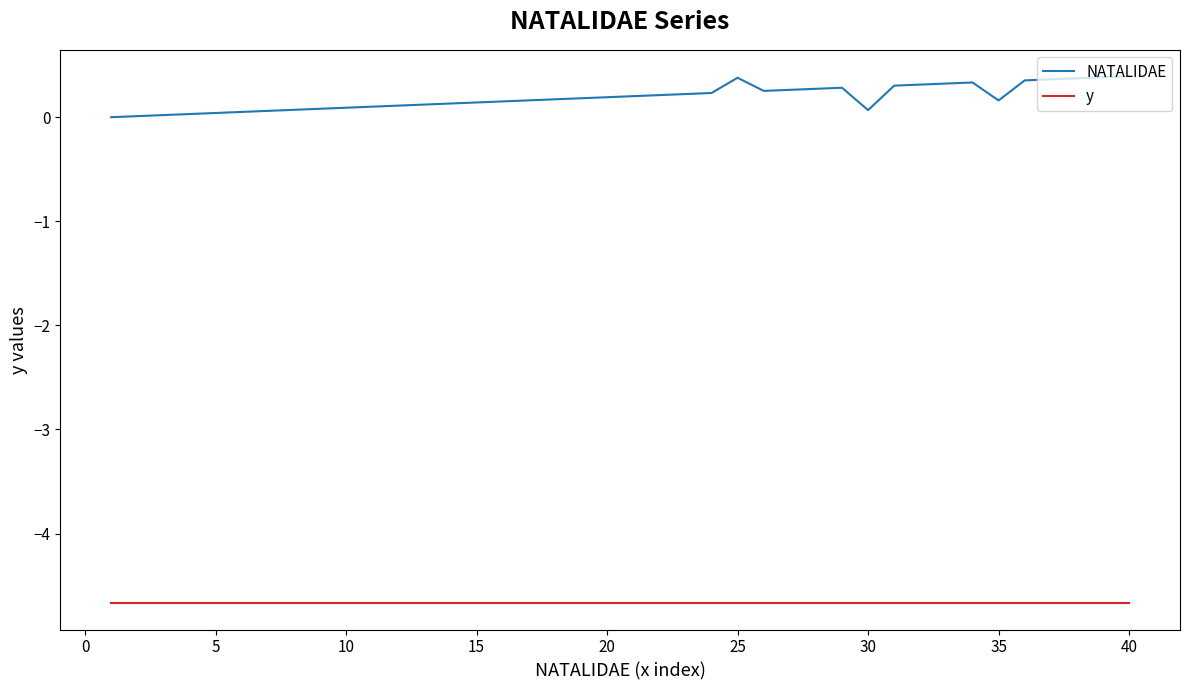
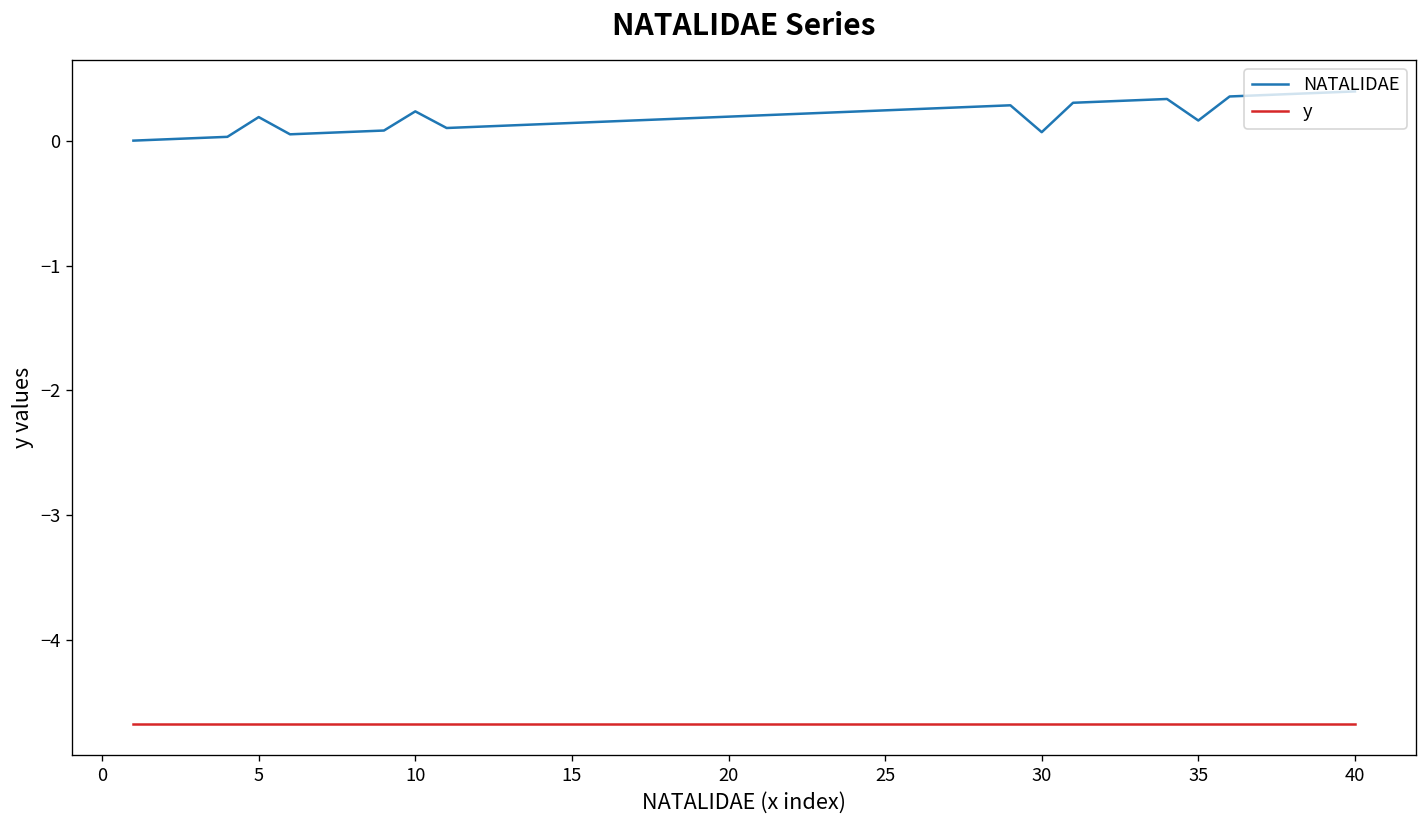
  {
    "NATALIDAE": {
-     "5": 0.04,
-     "10": 0.09,
+     "5": 0.19,
+     "10": 0.23,
      "15": 0.14,
      "20": 0.19,
-     "25": 0.38,
+     "25": 0.24,
      "30": 0.07,
      "35": 0.16
    },
    "y": {
      "5": -4.67,
      "10": -4.67,
      "15": -4.67,
      "20": -4.67,
      "25": -4.67,
      "30": -4.67,
      "35": -4.67,
      "40": -4.67
    }
  }
